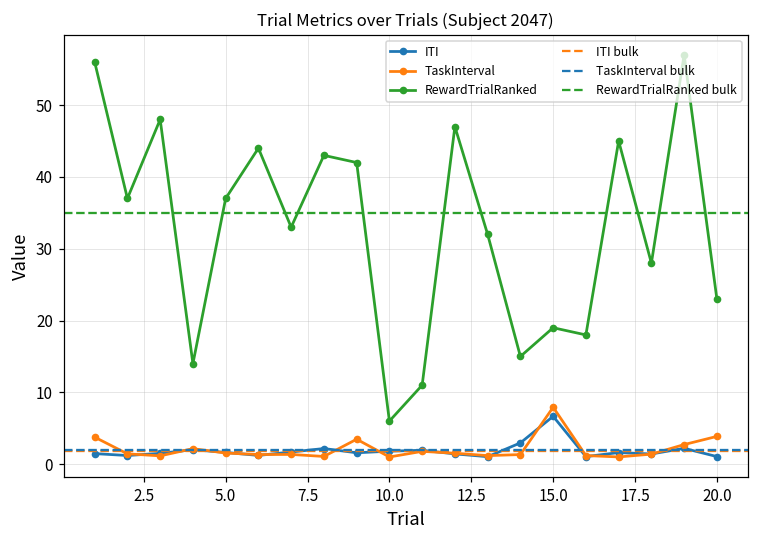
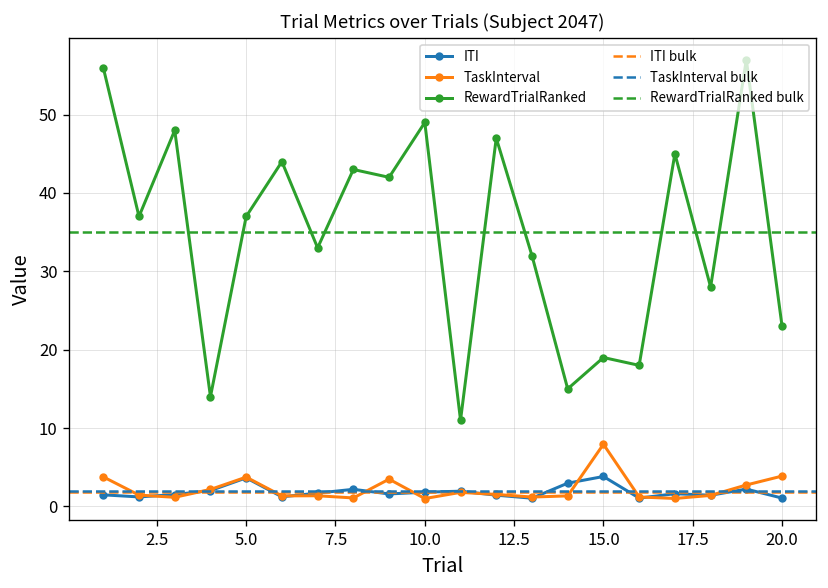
  {
    "ITI": {
-     "5.0": 2,
+     "5.0": 4,
      "10.0": 2,
-     "15.0": 7,
+     "15.0": 4,
      "20.0": 1
    },
    "TaskInterval": {
-     "5.0": 2,
+     "5.0": 4,
      "10.0": 1,
      "15.0": 8,
      "20.0": 4
    },
    "RewardTrialRanked": {
      "5.0": 37,
-     "10.0": 6,
+     "10.0": 49,
      "15.0": 19,
      "20.0": 23
    }
  }
